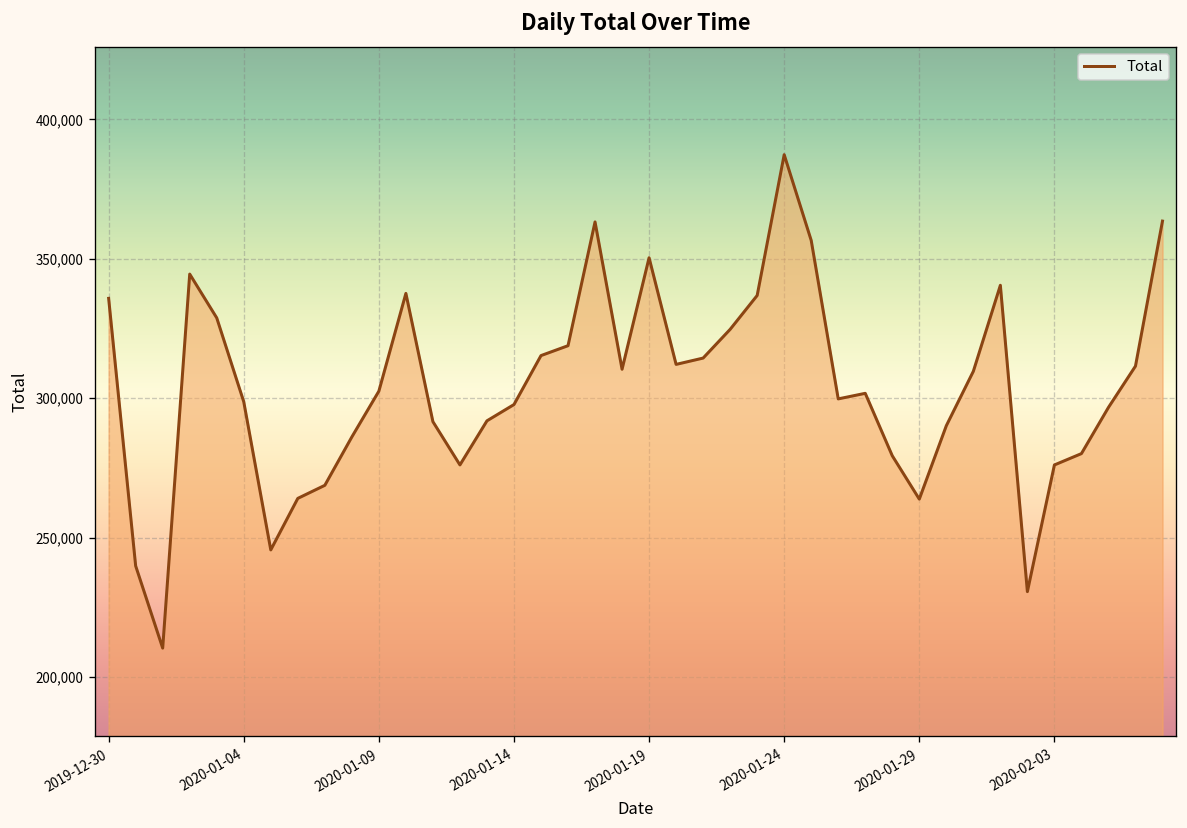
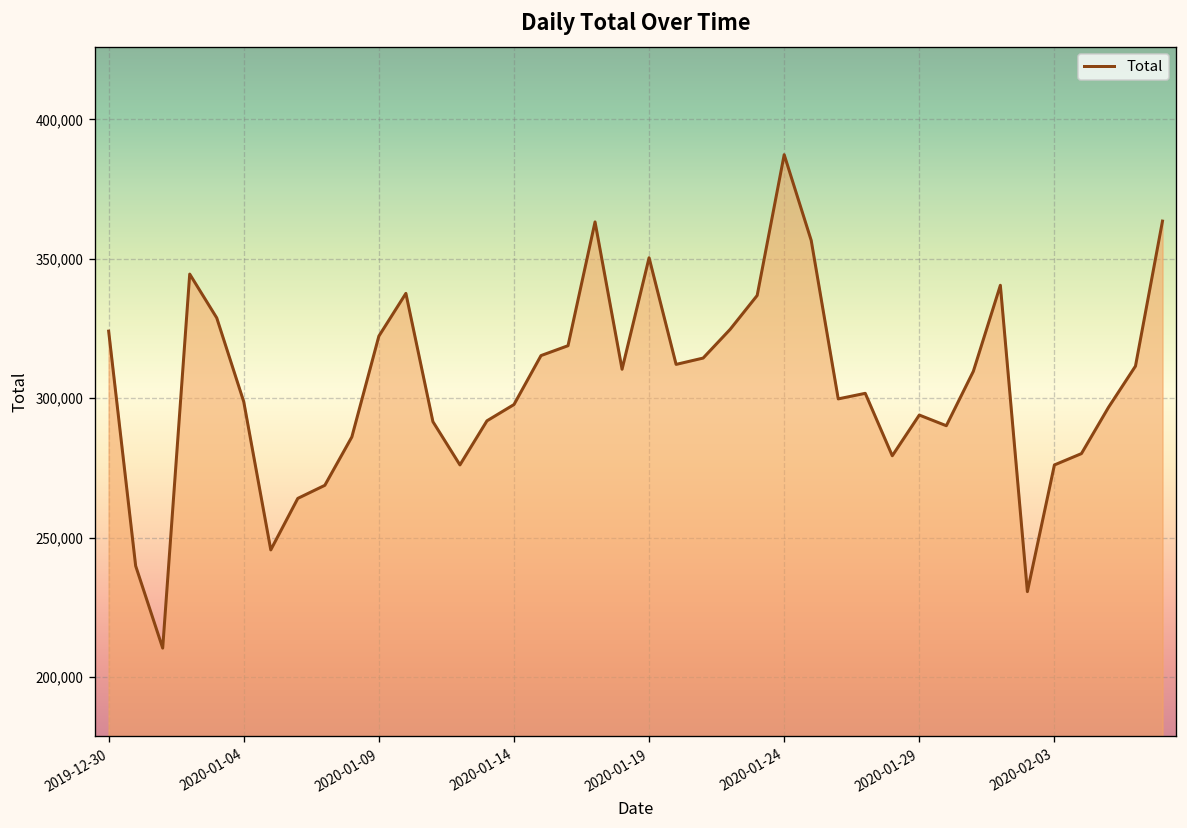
  {
-   "2019-12-30": "336,000",
+   "2019-12-30": "324,000",
    "2020-01-04": "299,000",
-   "2020-01-09": "303,000",
+   "2020-01-09": "322,000",
    "2020-01-14": "298,000",
    "2020-01-19": "350,000",
    "2020-01-24": "387,000",
-   "2020-01-29": "264,000",
+   "2020-01-29": "294,000",
    "2020-02-03": "276,000"
  }
